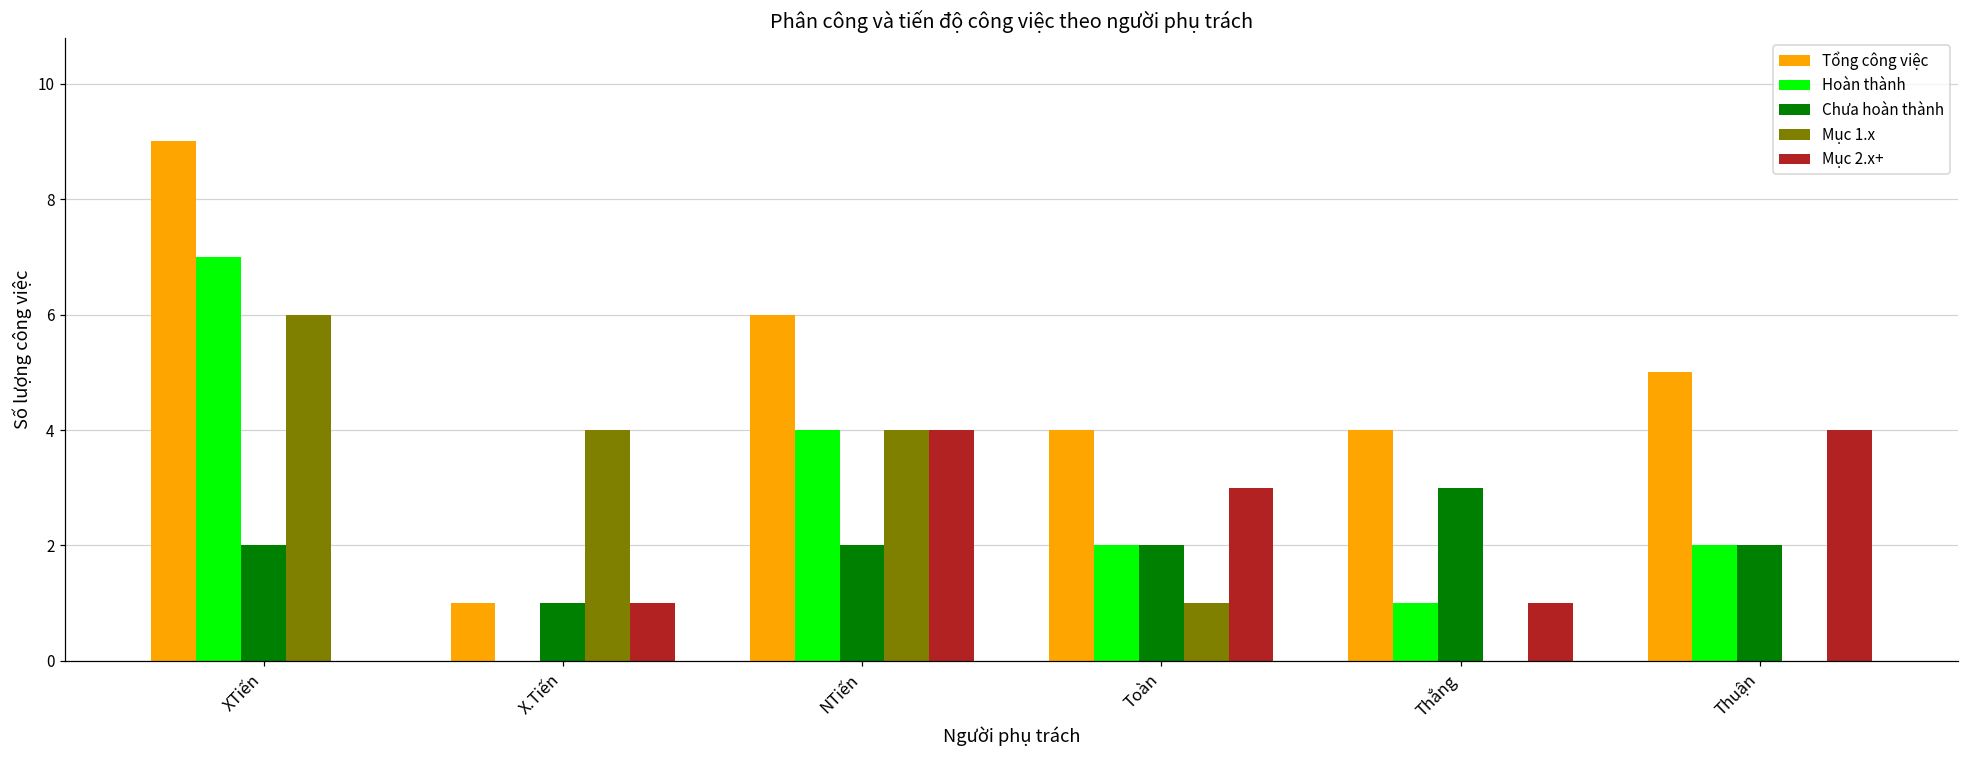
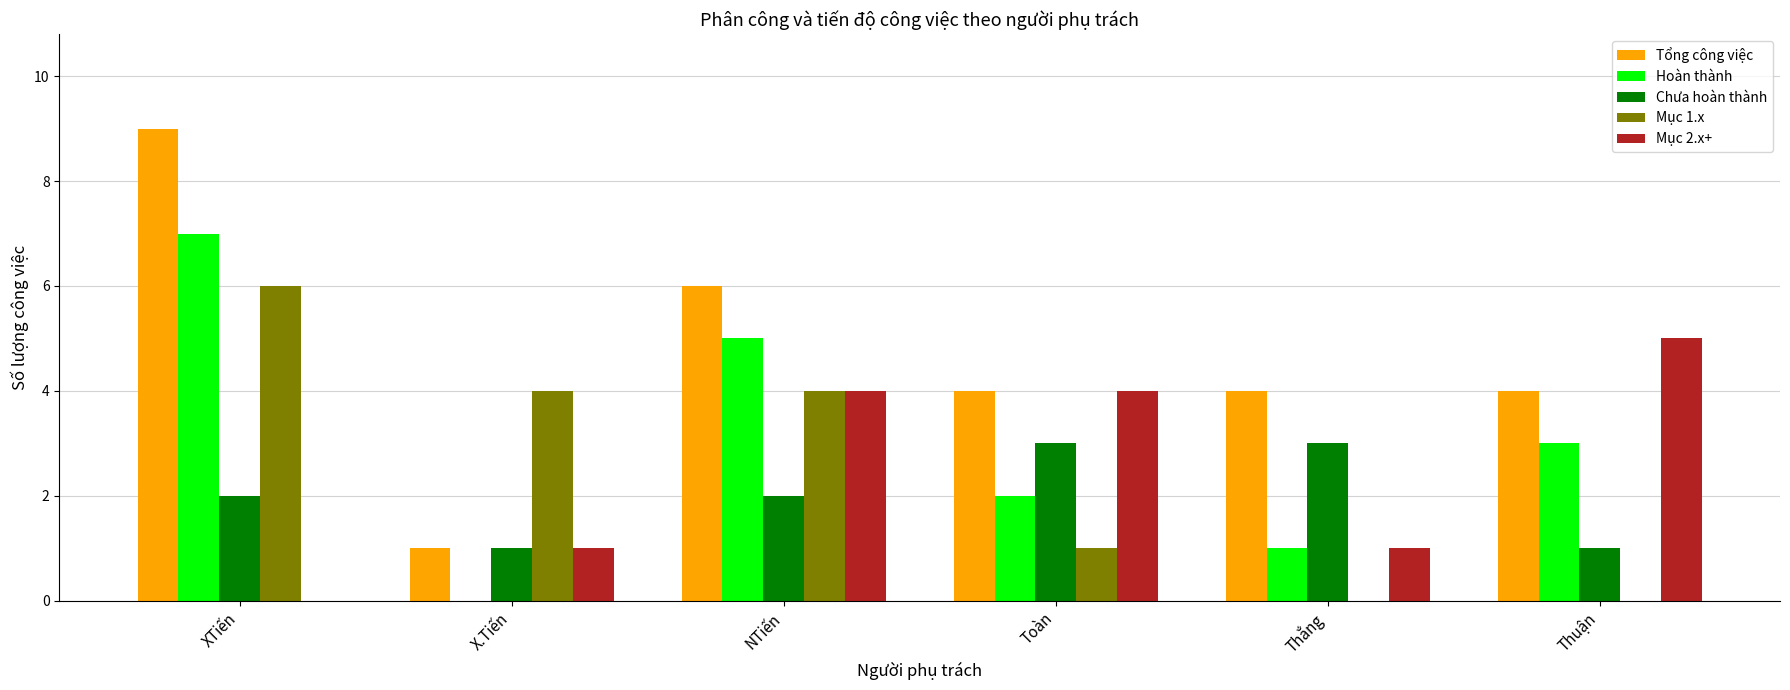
  {
    "Tổng công việc": {
      "XTiến": 9,
      "X.Tiến": 1,
      "NTiến": 6,
      "Toàn": 4,
      "Thắng": 4,
-     "Thuận": 5
+     "Thuận": 4
    },
    "Hoàn thành": {
      "XTiến": 7,
      "X.Tiến": 0,
-     "NTiến": 4,
+     "NTiến": 5,
      "Toàn": 2,
      "Thắng": 1,
-     "Thuận": 2
+     "Thuận": 3
    },
    "Chưa hoàn thành": {
      "XTiến": 2,
      "X.Tiến": 1,
      "NTiến": 2,
-     "Toàn": 2,
+     "Toàn": 3,
      "Thắng": 3,
-     "Thuận": 2
+     "Thuận": 1
    },
    "Mục 1.x": {
      "XTiến": 6,
      "X.Tiến": 4,
      "NTiến": 4,
      "Toàn": 1,
      "Thắng": 0,
      "Thuận": 0
    },
    "Mục 2.x+": {
      "XTiến": 0,
      "X.Tiến": 1,
      "NTiến": 4,
-     "Toàn": 3,
+     "Toàn": 4,
      "Thắng": 1,
-     "Thuận": 4
+     "Thuận": 5
    }
  }
